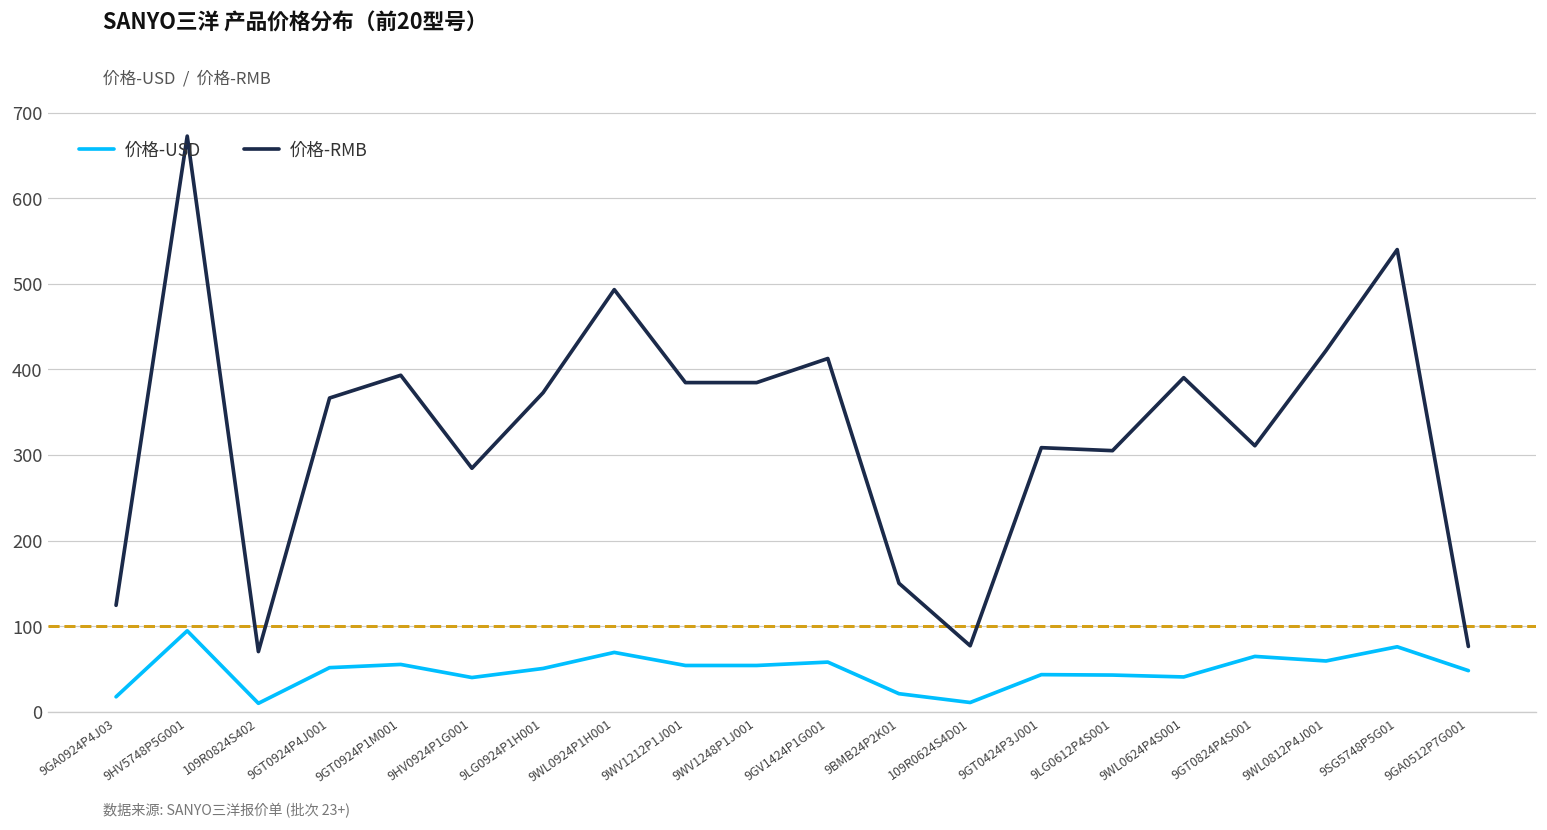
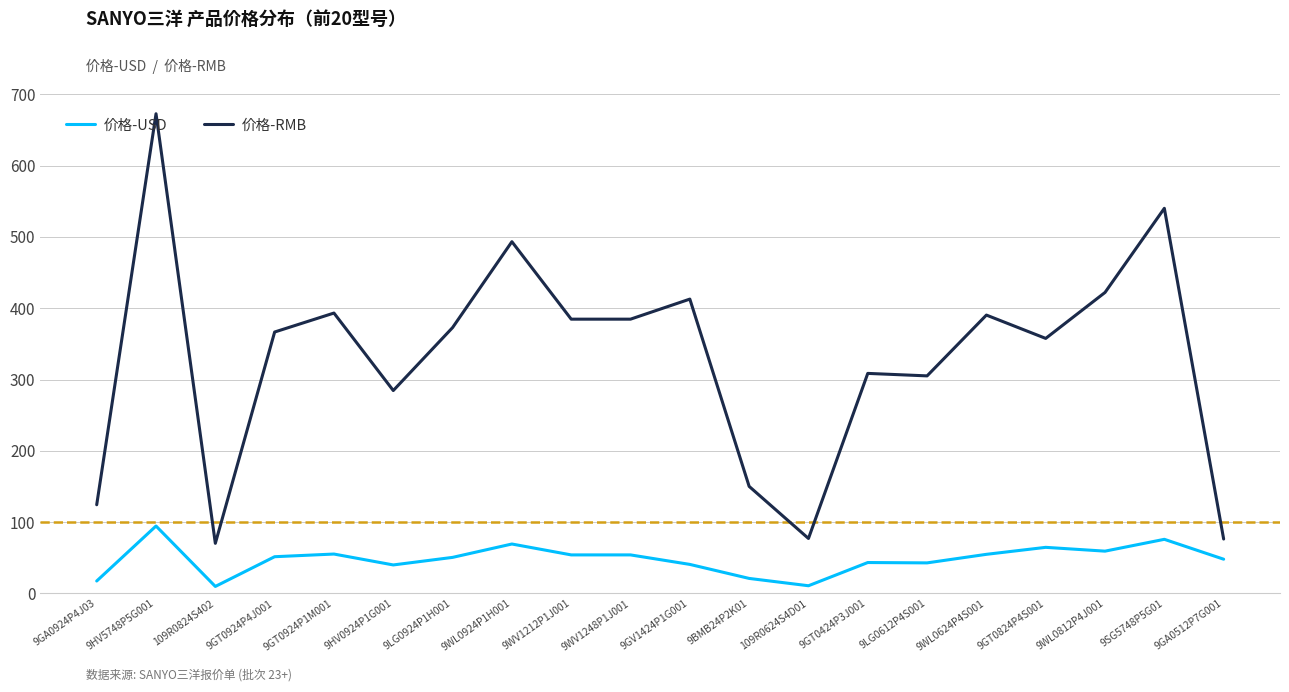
  {
    "价格-USD": {
      "9GA0924P4J03": 20,
      "9HV5748P5G001": 90,
      "109R0824S402": 10,
      "9GT0924P4J001": 50,
      "9GT0924P1M001": 60,
      "9HV0924P1G001": 40,
      "9LG0924P1H001": 50,
      "9WL0924P1H001": 70,
      "9WV1212P1J001": 50,
      "9WV1248P1J001": 50,
-     "9GV1424P1G001": 60,
+     "9GV1424P1G001": 40,
      "9BMB24P2K01": 20,
      "109R0624S4D01": 10,
      "9GT0424P3J001": 40,
      "9LG0612P4S001": 40,
-     "9WL0624P4S001": 40,
+     "9WL0624P4S001": 50,
      "9GT0824P4S001": 60,
      "9WL0812P4J001": 60,
      "9SG5748P5G01": 80,
      "9GA0512P7G001": 50
    },
    "价格-RMB": {
      "9GA0924P4J03": 120,
      "9HV5748P5G001": 670,
      "109R0824S402": 70,
      "9GT0924P4J001": 370,
      "9GT0924P1M001": 390,
      "9HV0924P1G001": 280,
      "9LG0924P1H001": 370,
      "9WL0924P1H001": 490,
      "9WV1212P1J001": 380,
      "9WV1248P1J001": 380,
      "9GV1424P1G001": 410,
      "9BMB24P2K01": 150,
      "109R0624S4D01": 80,
      "9GT0424P3J001": 310,
      "9LG0612P4S001": 310,
      "9WL0624P4S001": 390,
-     "9GT0824P4S001": 310,
+     "9GT0824P4S001": 360,
      "9WL0812P4J001": 420,
      "9SG5748P5G01": 540,
      "9GA0512P7G001": 80
    }
  }
